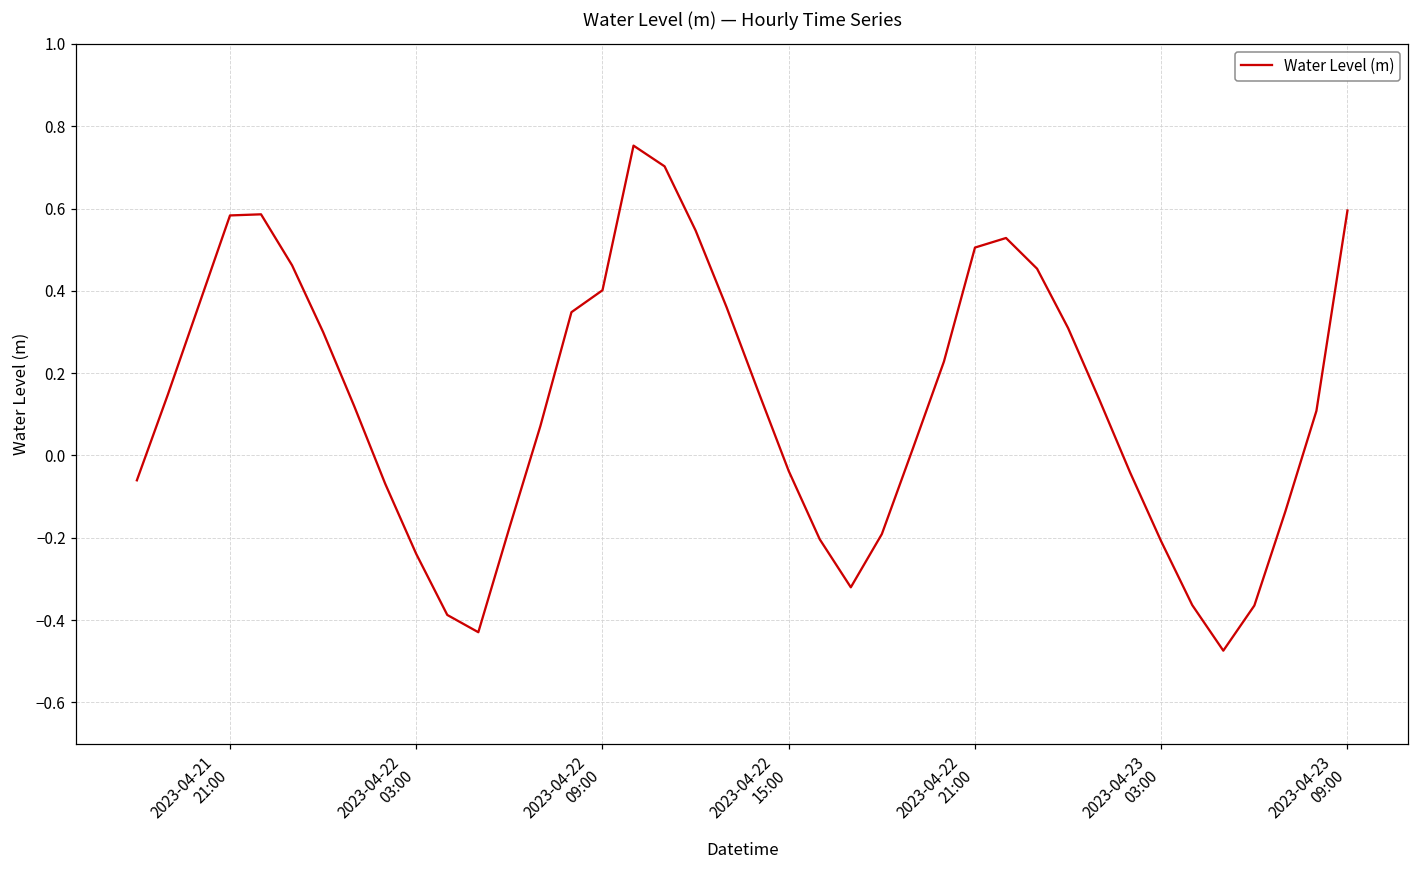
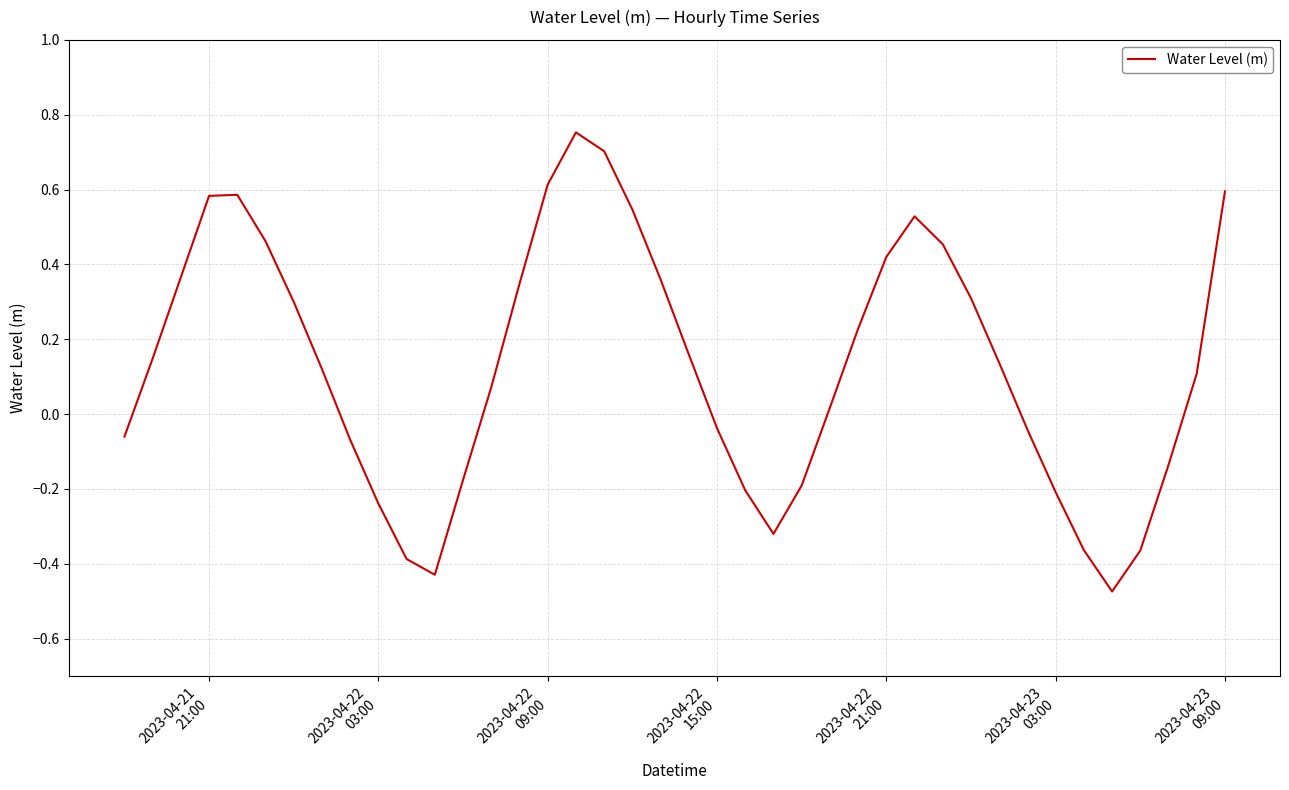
  {
    "2023-04-21 21:00": 0.58,
    "2023-04-22 03:00": -0.24,
-   "2023-04-22 09:00": 0.40,
+   "2023-04-22 09:00": 0.61,
    "2023-04-22 15:00": -0.04,
-   "2023-04-22 21:00": 0.51,
+   "2023-04-22 21:00": 0.42,
    "2023-04-23 03:00": -0.21,
    "2023-04-23 09:00": 0.60
  }
